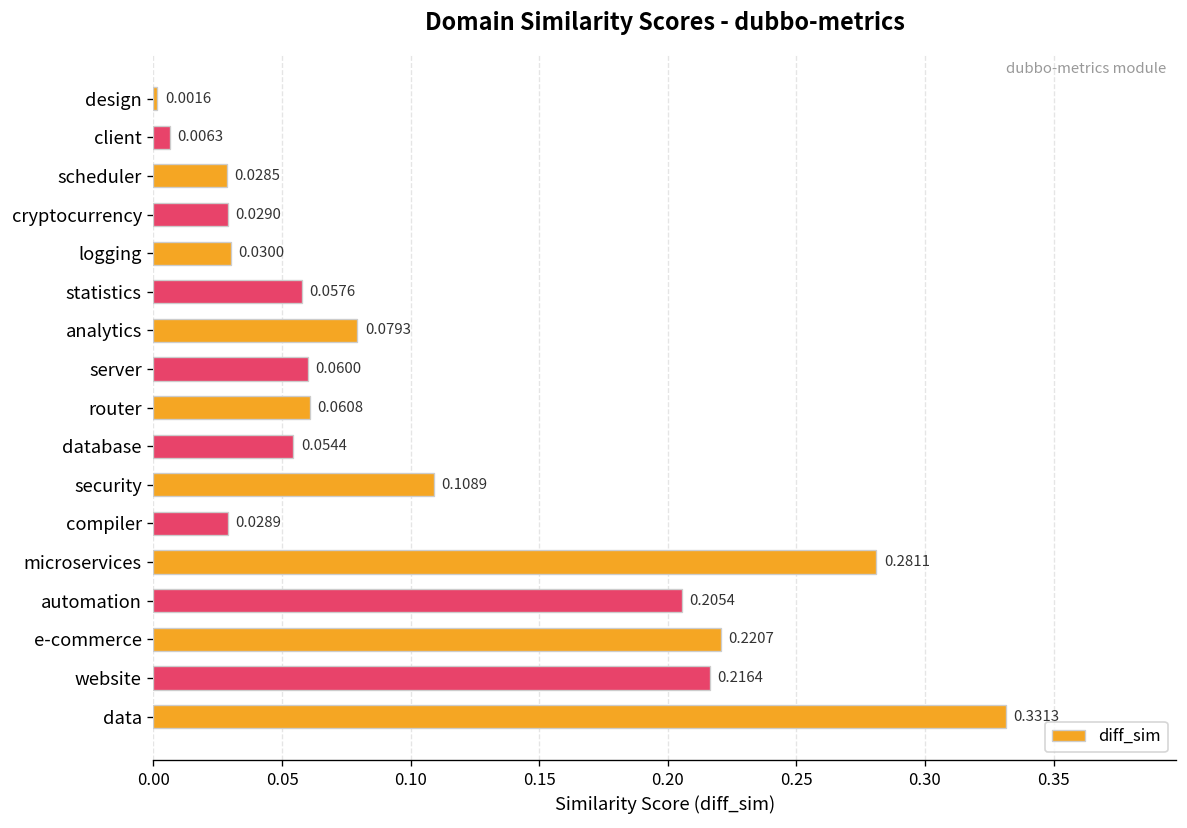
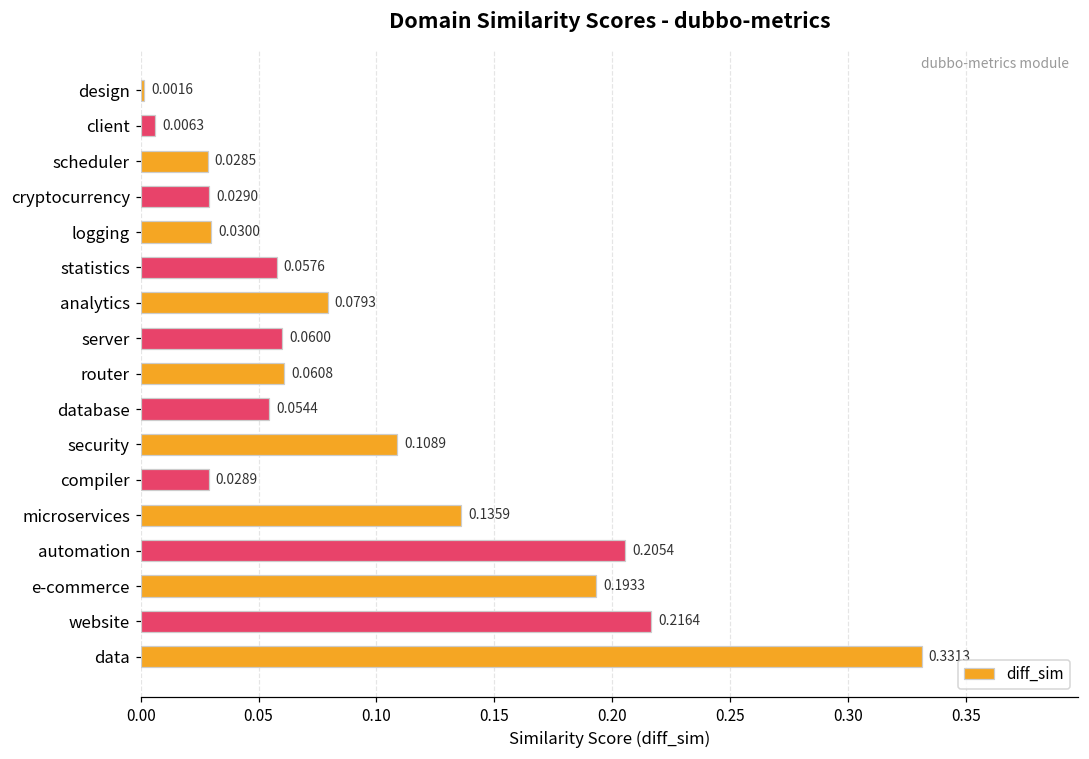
  {
    "design": 0.0016,
    "client": 0.0063,
    "scheduler": 0.0285,
    "cryptocurrency": 0.0290,
    "logging": 0.0300,
    "statistics": 0.0576,
    "analytics": 0.0793,
    "server": 0.0600,
    "router": 0.0608,
    "database": 0.0544,
    "security": 0.1089,
    "compiler": 0.0289,
-   "microservices": 0.2811,
+   "microservices": 0.1359,
    "automation": 0.2054,
-   "e-commerce": 0.2207,
+   "e-commerce": 0.1933,
    "website": 0.2164
  }
